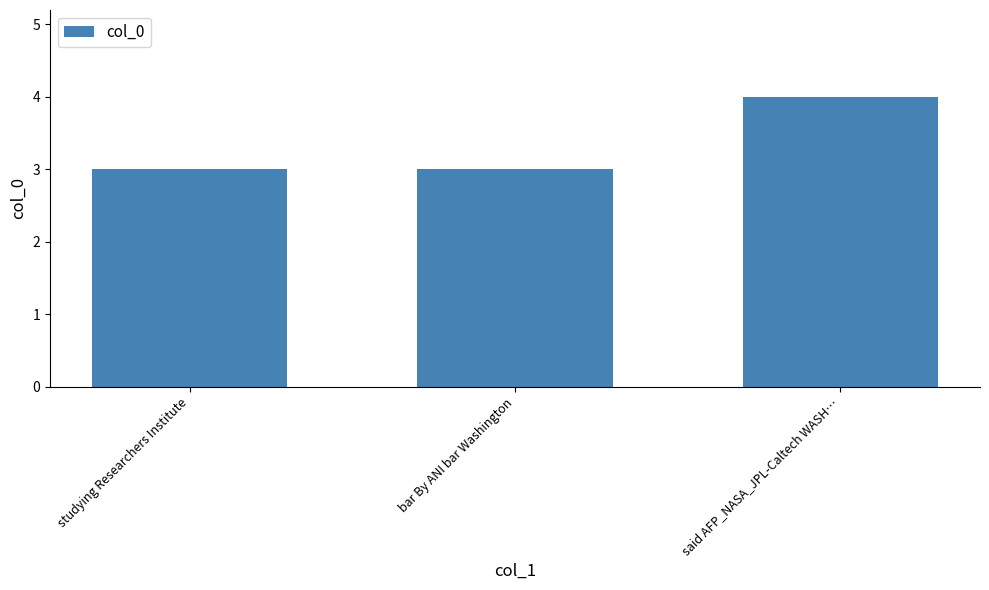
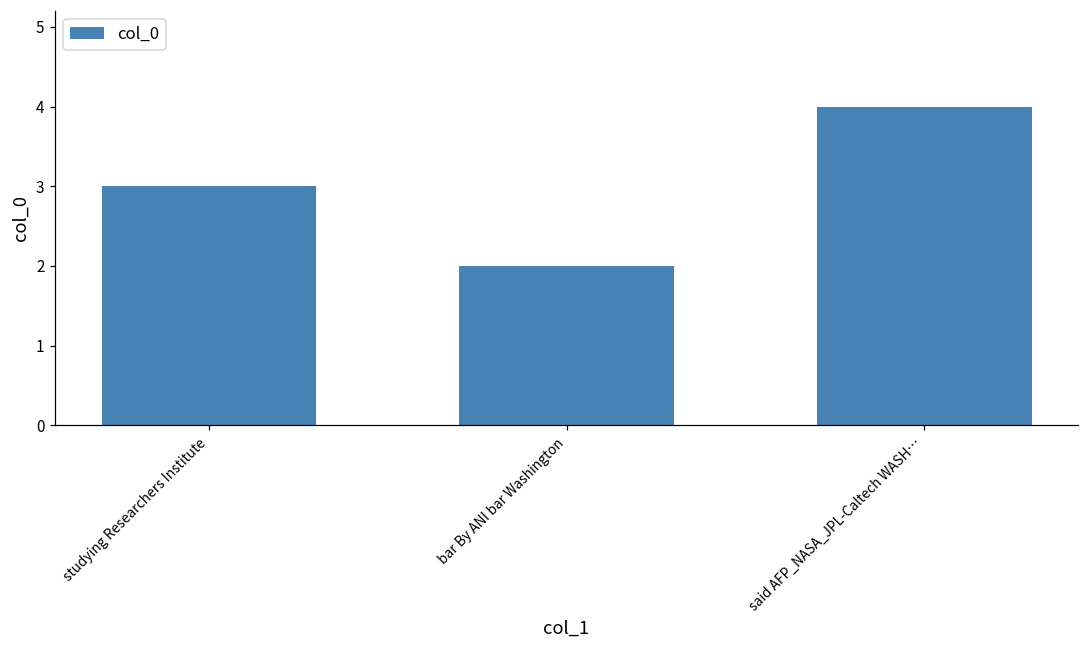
  {
    "studying Researchers Institute": 3,
-   "bar By ANI bar Washington": 3,
+   "bar By ANI bar Washington": 2,
    "said AFP_NASA_JPL-Caltech WASH…": 4
  }
